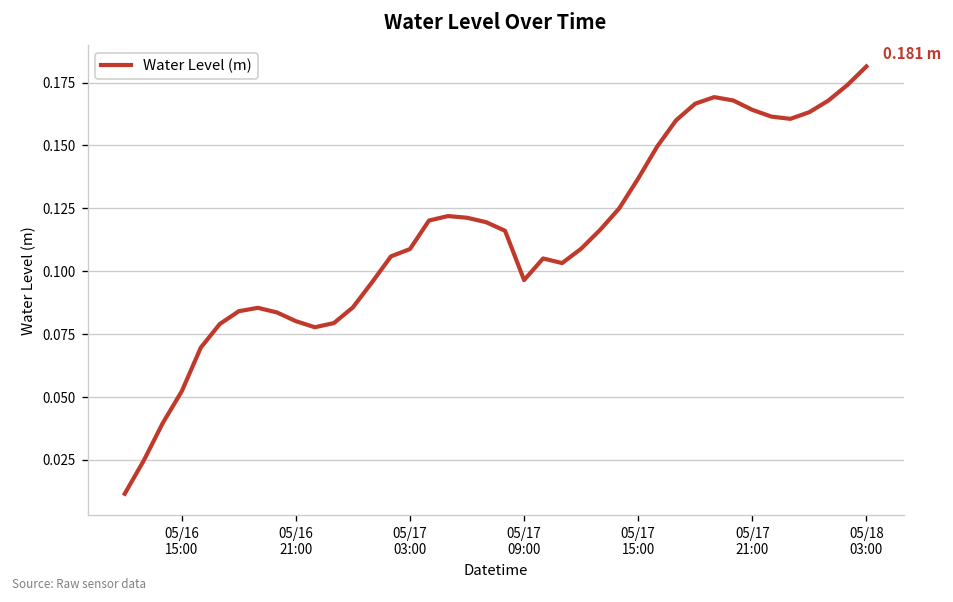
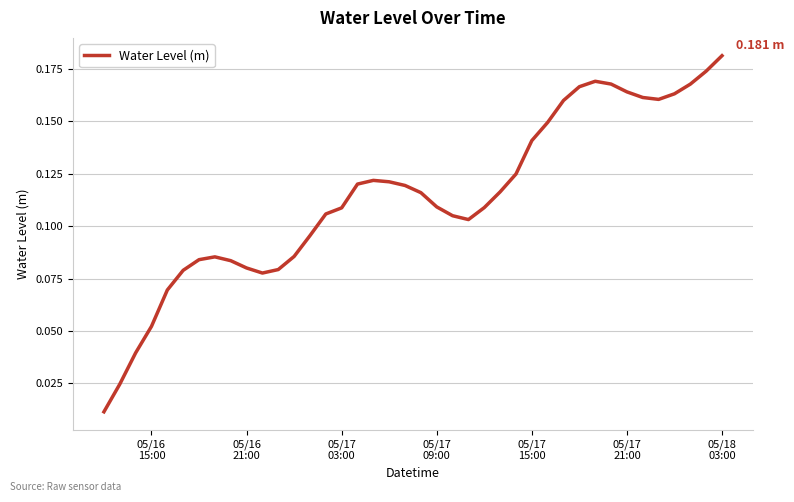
  {
    "05/16 15:00": 0.052,
    "05/16 21:00": 0.080,
    "05/17 03:00": 0.109,
-   "05/17 09:00": 0.096,
-   "05/17 15:00": 0.137,
+   "05/17 09:00": 0.109,
+   "05/17 15:00": 0.141,
    "05/17 21:00": 0.164
  }
